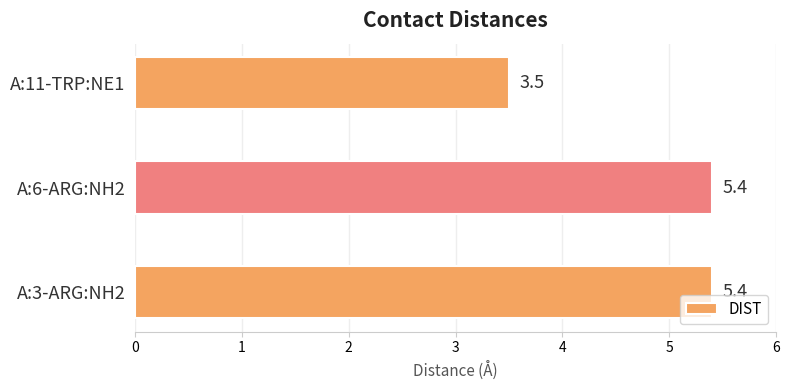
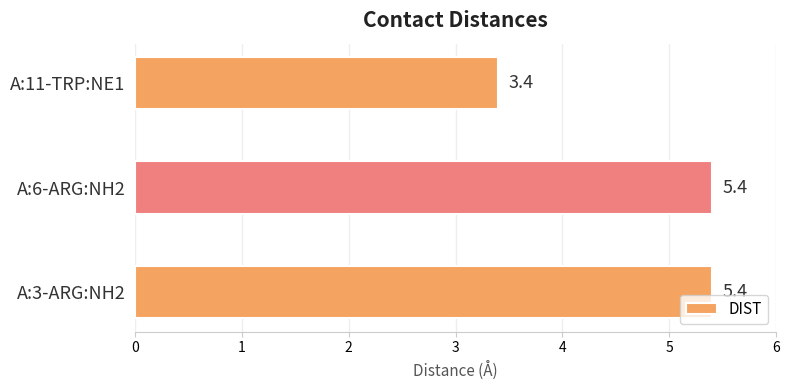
  {
-   "A:11-TRP:NE1": 3.5,
+   "A:11-TRP:NE1": 3.4,
    "A:6-ARG:NH2": 5.4
  }
